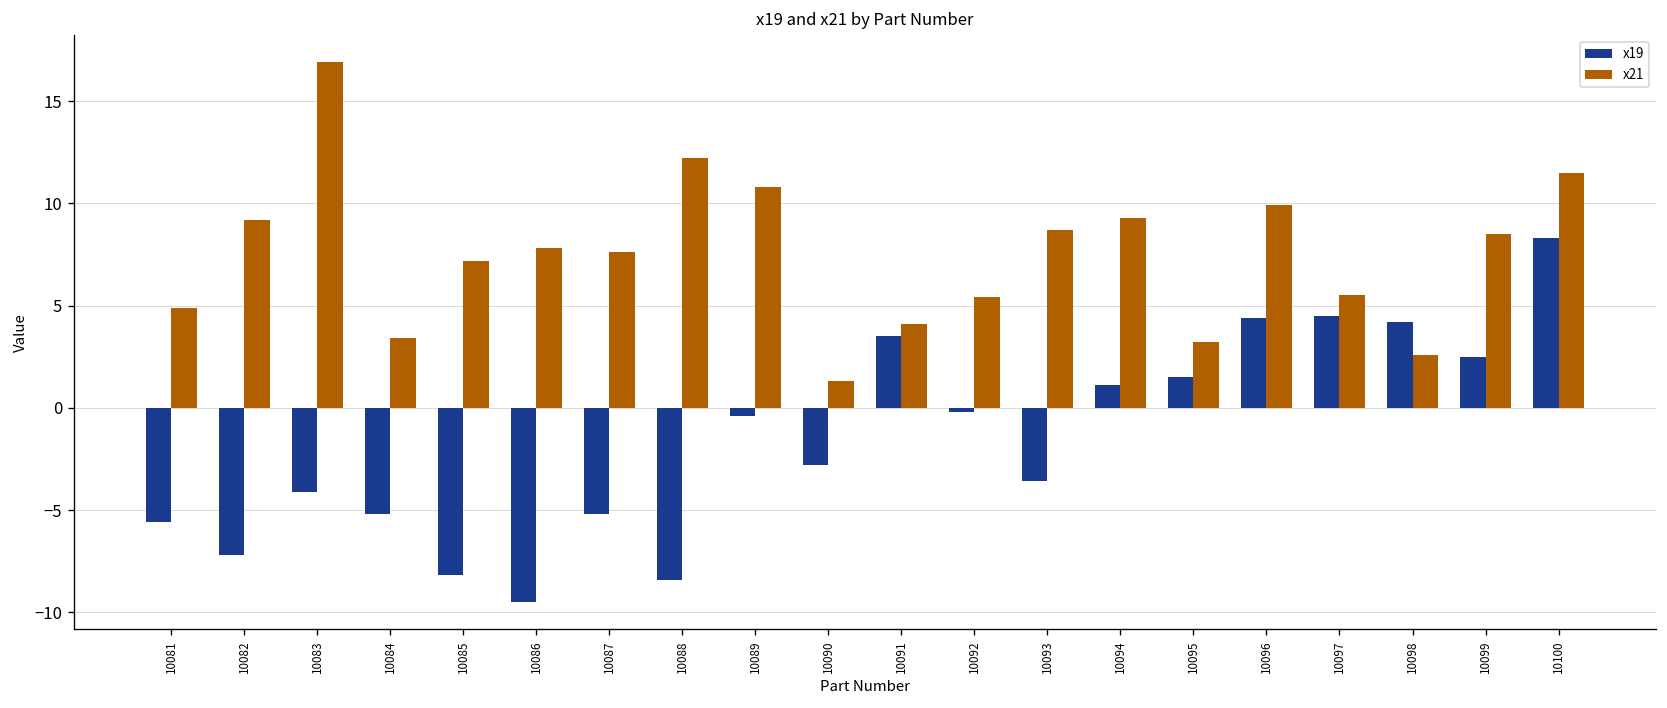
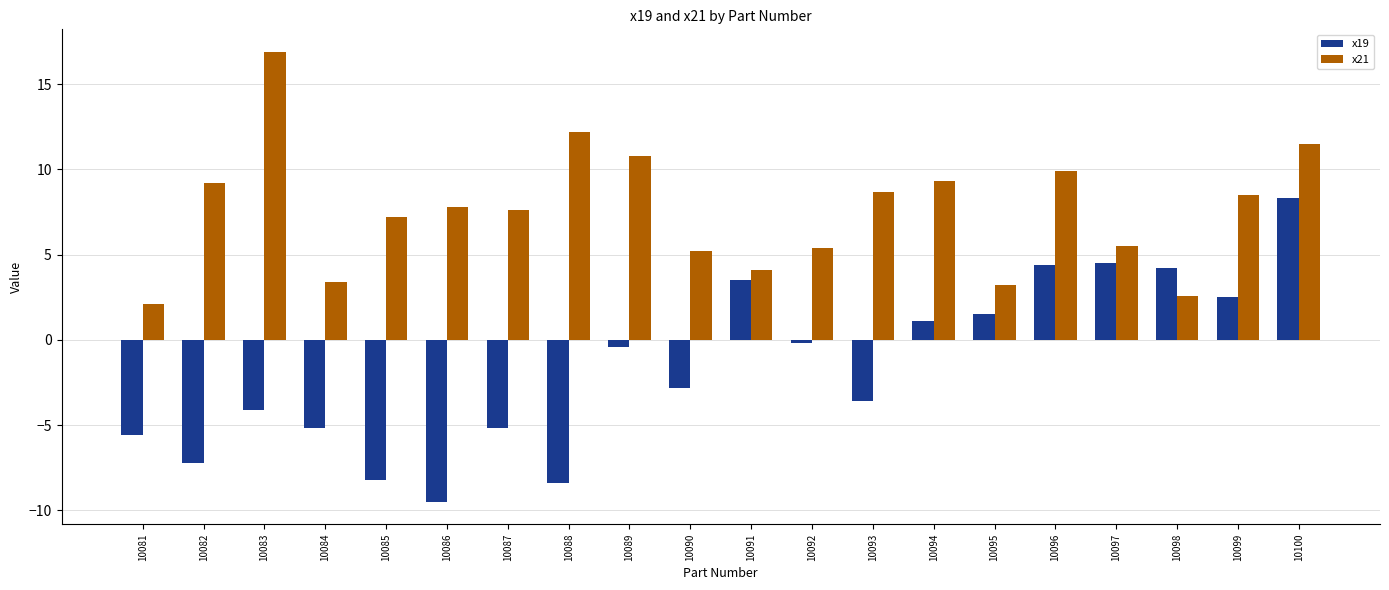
  {
    "x19": {
      "10081": -5.6,
      "10082": -7.2,
      "10083": -4.1,
      "10084": -5.2,
      "10085": -8.2,
      "10086": -9.5,
      "10087": -5.2,
      "10088": -8.4,
      "10089": -0.4,
      "10090": -2.8,
      "10091": 3.5,
      "10092": -0.2,
      "10093": -3.6,
      "10094": 1.1,
      "10095": 1.5,
      "10096": 4.4,
      "10097": 4.5,
      "10098": 4.2,
      "10099": 2.5,
      "10100": 8.3
    },
    "x21": {
-     "10081": 4.9,
+     "10081": 2.1,
      "10082": 9.2,
      "10083": 16.9,
      "10084": 3.4,
      "10085": 7.2,
      "10086": 7.8,
      "10087": 7.6,
      "10088": 12.2,
      "10089": 10.8,
-     "10090": 1.3,
+     "10090": 5.2,
      "10091": 4.1,
      "10092": 5.4,
      "10093": 8.7,
      "10094": 9.3,
      "10095": 3.2,
      "10096": 9.9,
      "10097": 5.5,
      "10098": 2.6,
      "10099": 8.5,
      "10100": 11.5
    }
  }
